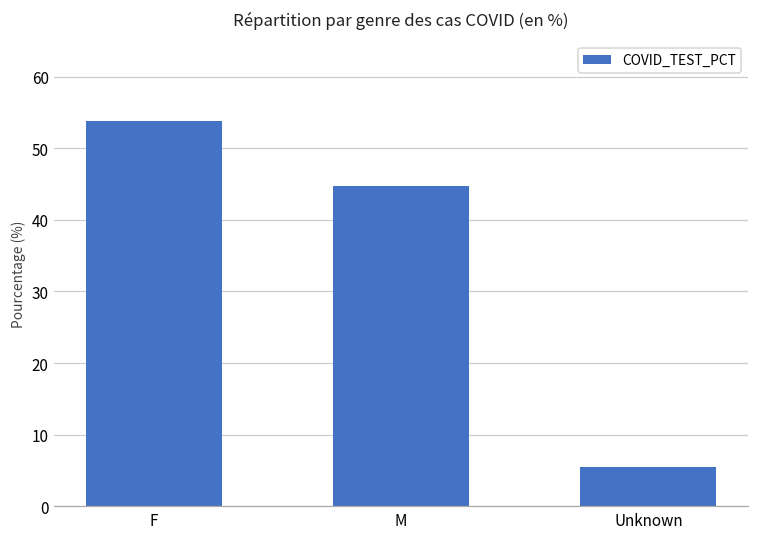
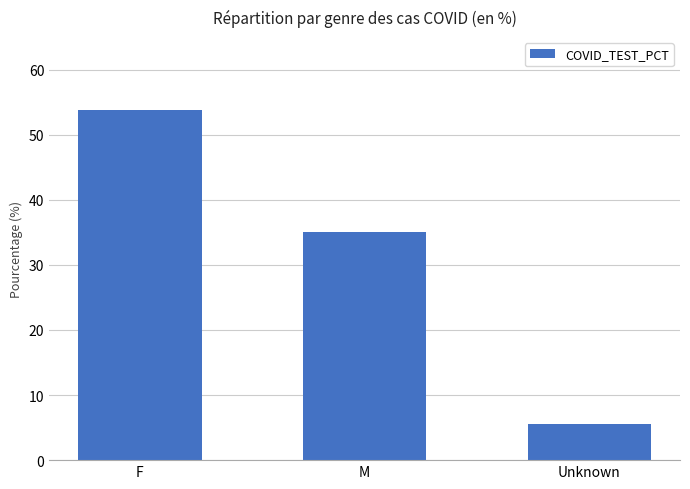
  {
    "F": 54,
-   "M": 45,
+   "M": 35,
    "Unknown": 6
  }
